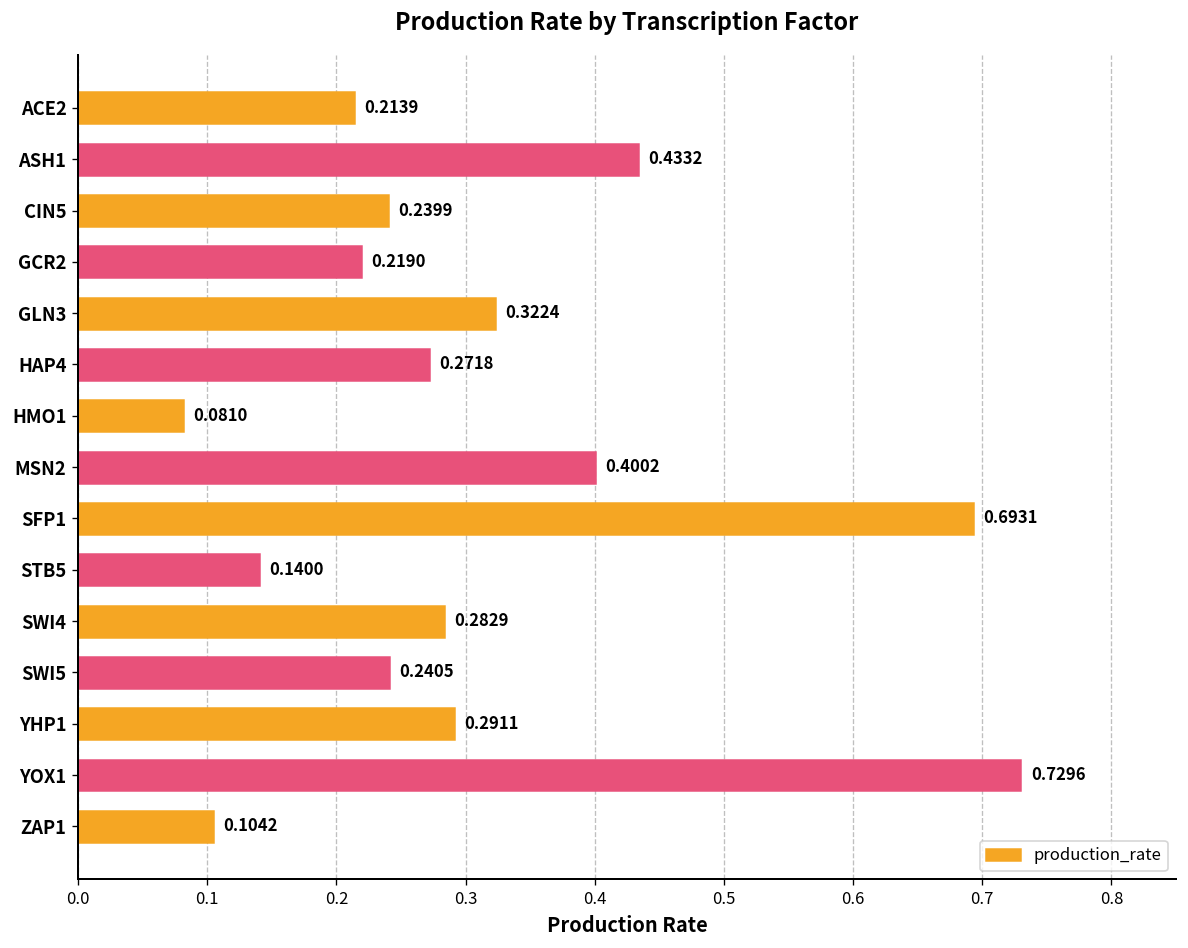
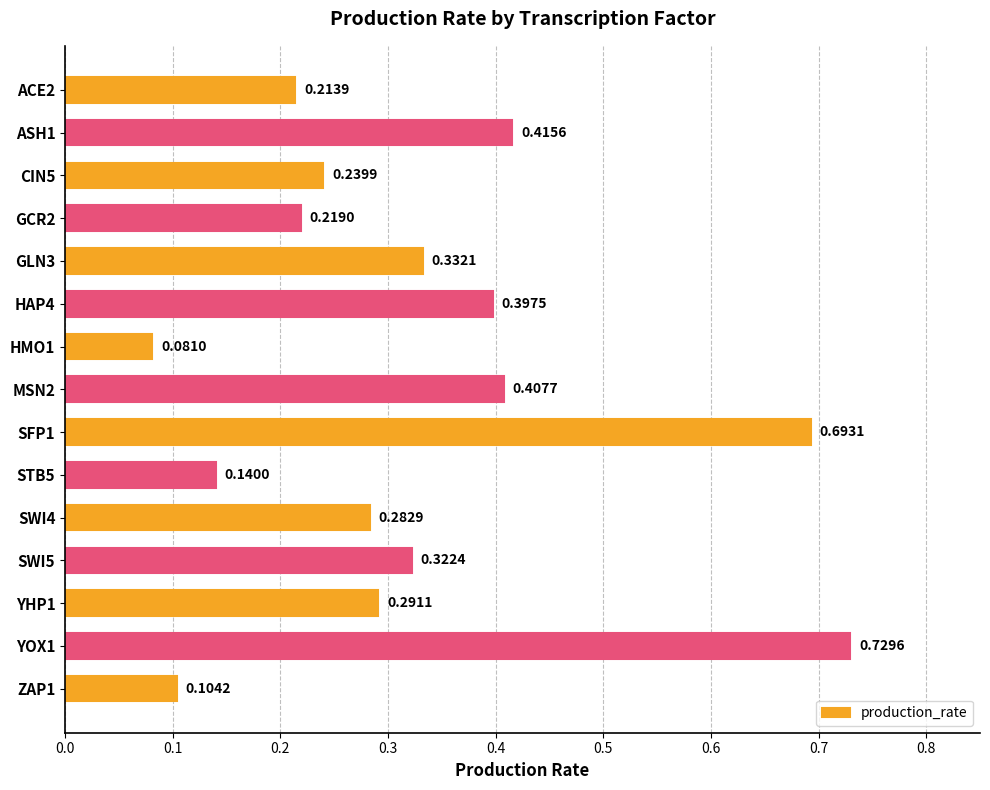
  {
    "ACE2": 0.2139,
-   "ASH1": 0.4332,
+   "ASH1": 0.4156,
    "CIN5": 0.2399,
    "GCR2": 0.2190,
-   "GLN3": 0.3224,
-   "HAP4": 0.2718,
+   "GLN3": 0.3321,
+   "HAP4": 0.3975,
    "HMO1": 0.0810,
-   "MSN2": 0.4002,
+   "MSN2": 0.4077,
    "SFP1": 0.6931,
    "STB5": 0.1400,
    "SWI4": 0.2829,
-   "SWI5": 0.2405,
+   "SWI5": 0.3224,
    "YHP1": 0.2911,
    "YOX1": 0.7296,
    "ZAP1": 0.1042
  }
